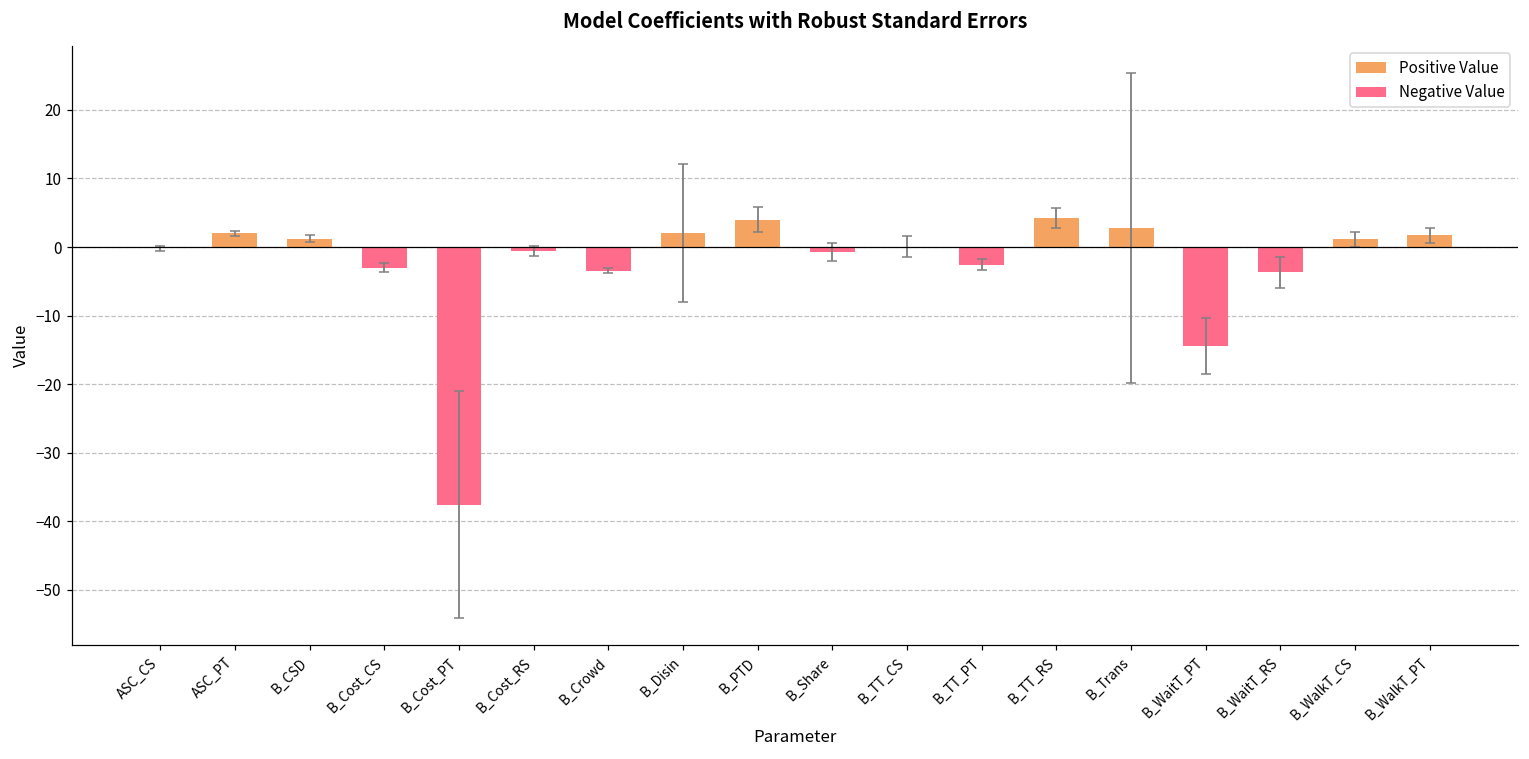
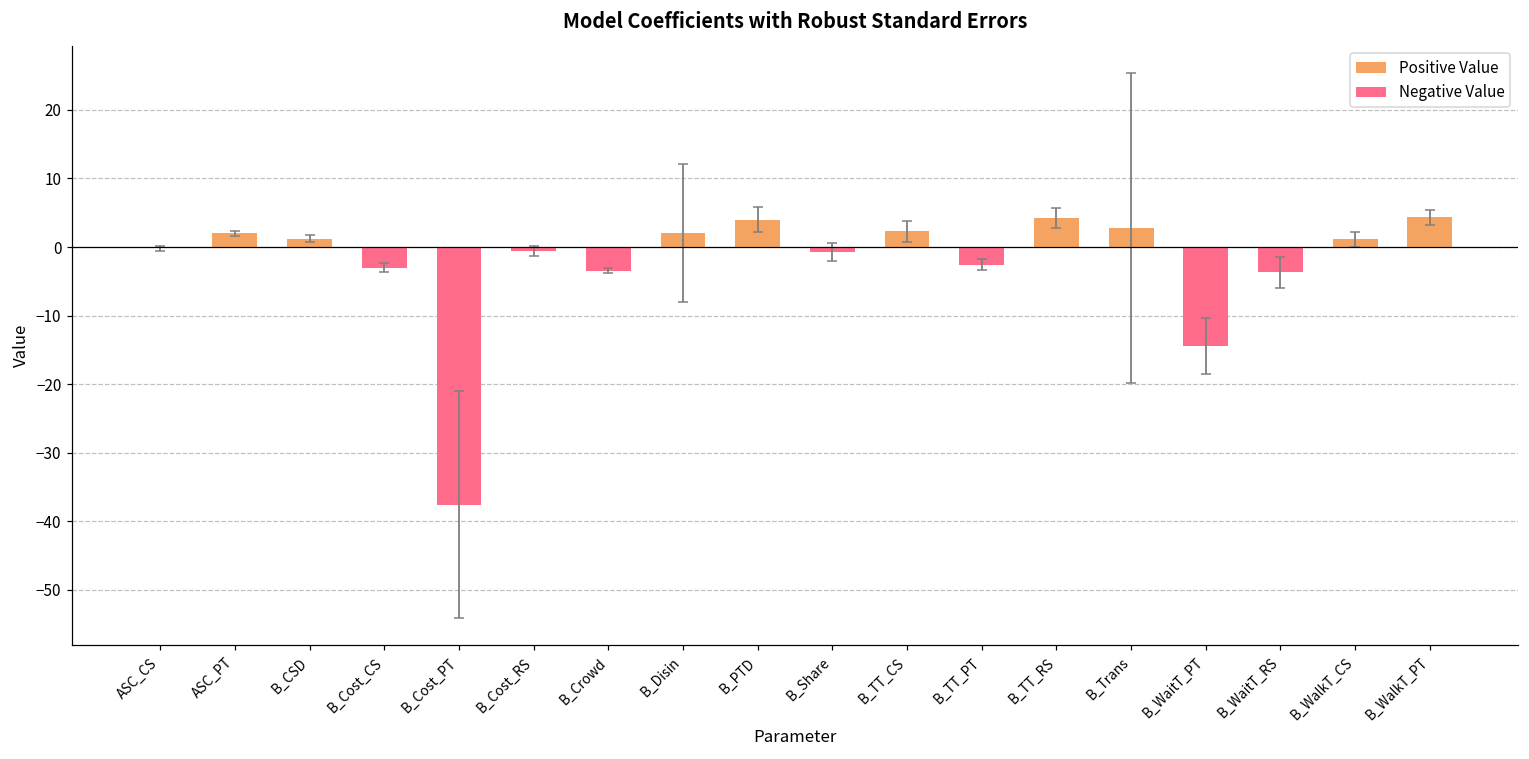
  {
    "Positive Value": {
      "ASC_PT": 2,
      "B_CSD": 1,
      "B_Disin": 2,
      "B_PTD": 4,
-     "B_TT_CS": 0,
+     "B_TT_CS": 2,
      "B_TT_RS": 4,
      "B_Trans": 3,
      "B_WalkT_CS": 1,
-     "B_WalkT_PT": 2
+     "B_WalkT_PT": 4
    },
    "Negative Value": {
      "B_Cost_CS": -3,
      "B_Cost_PT": -38,
      "B_Cost_RS": -1,
      "B_Crowd": -3,
      "B_Share": -1,
      "B_TT_PT": -3,
      "B_WaitT_PT": -14,
      "B_WaitT_RS": -4
    }
  }
